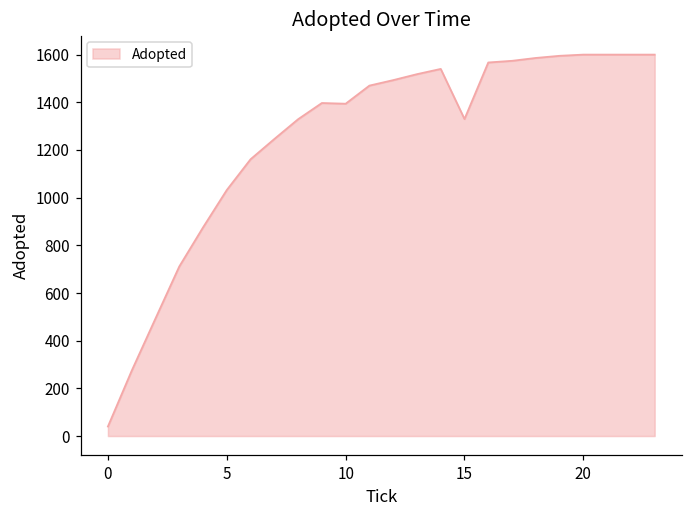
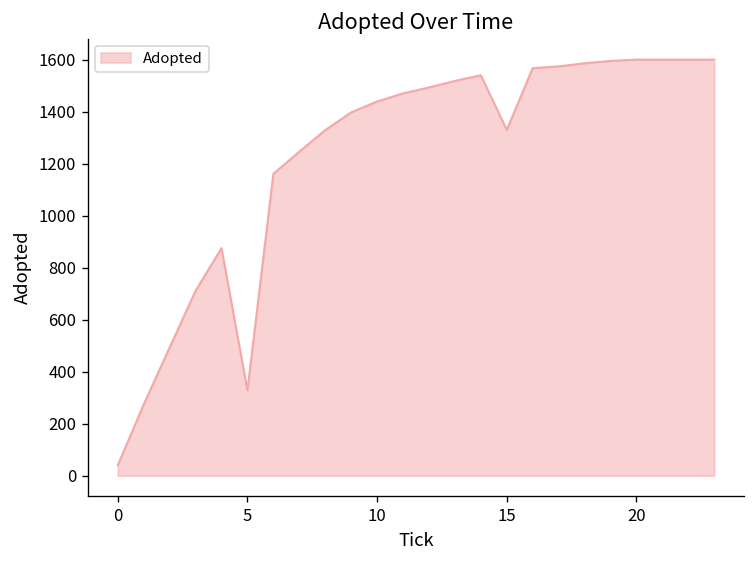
  {
    "0": 40,
-   "5": 1030,
-   "10": 1390,
+   "5": 330,
+   "10": 1440,
    "15": 1330,
    "20": 1600
  }
